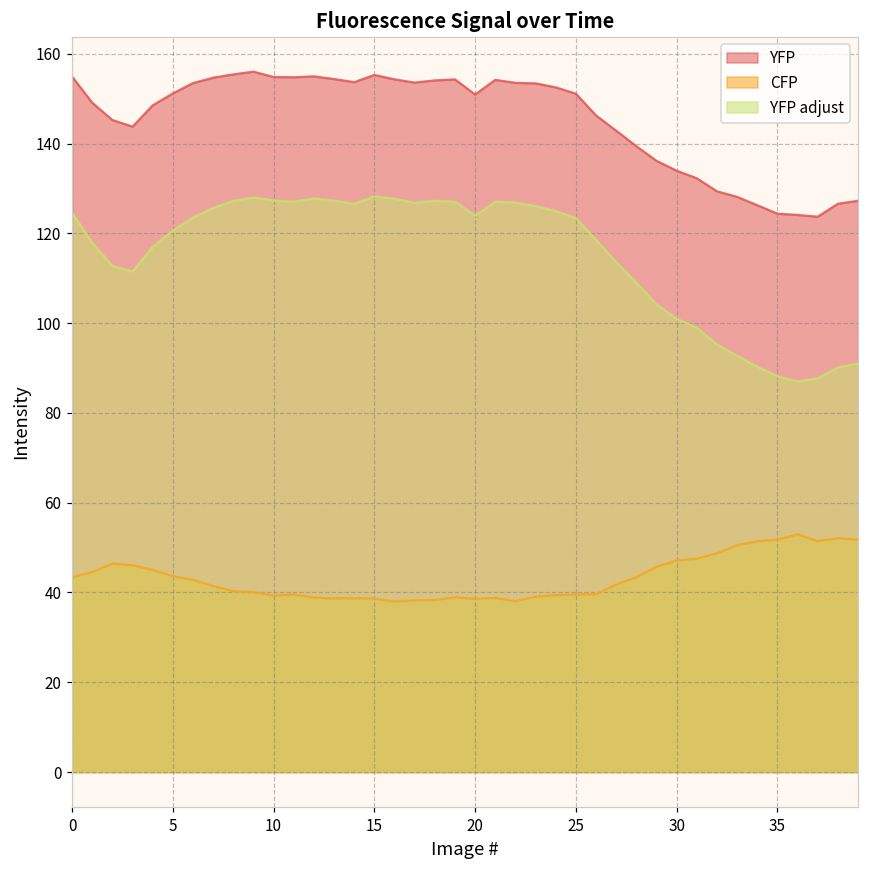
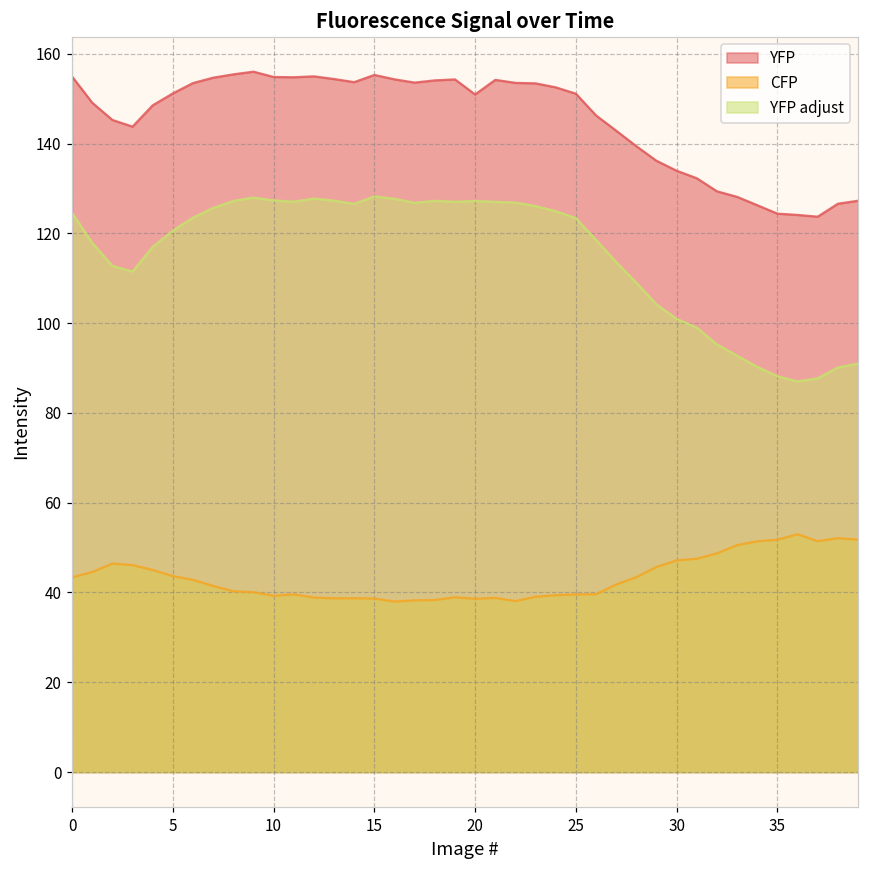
  {
    "YFP": {
      "0": 155,
      "5": 151,
      "10": 155,
      "15": 155,
      "20": 151,
      "25": 151,
      "30": 134,
      "35": 124
    },
    "CFP": {
      "0": 43,
      "5": 44,
      "10": 39,
      "15": 39,
      "20": 39,
      "25": 40,
      "30": 47,
      "35": 52
    },
    "YFP adjust": {
      "0": 125,
      "5": 121,
      "10": 127,
      "15": 128,
-     "20": 124,
+     "20": 127,
      "25": 123,
      "30": 101,
      "35": 88
    }
  }
